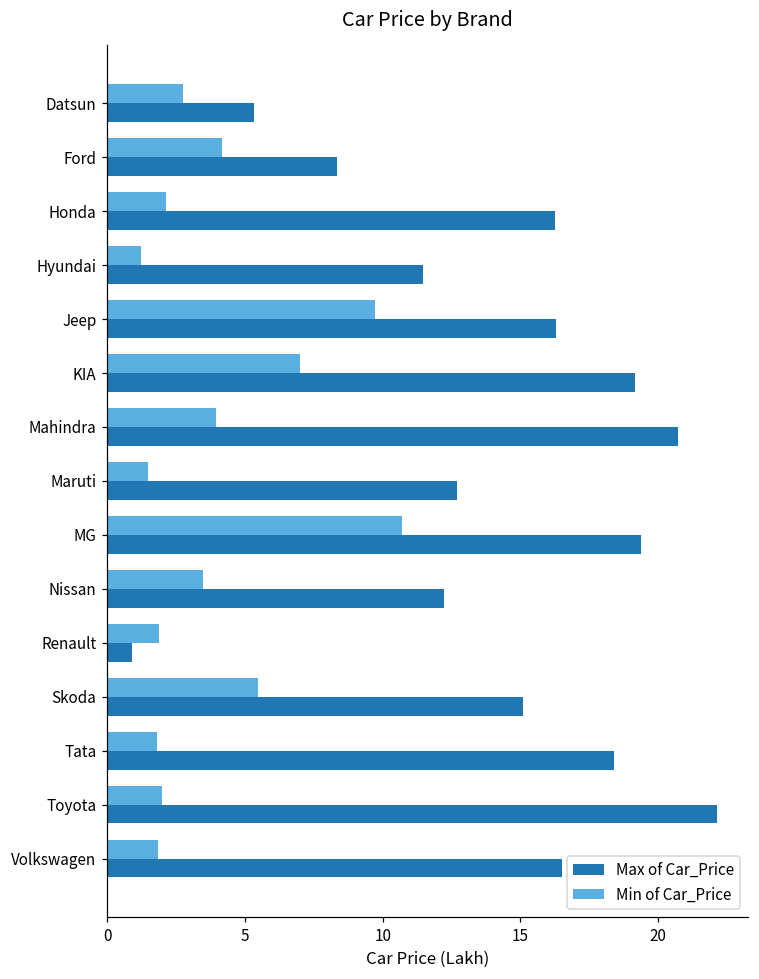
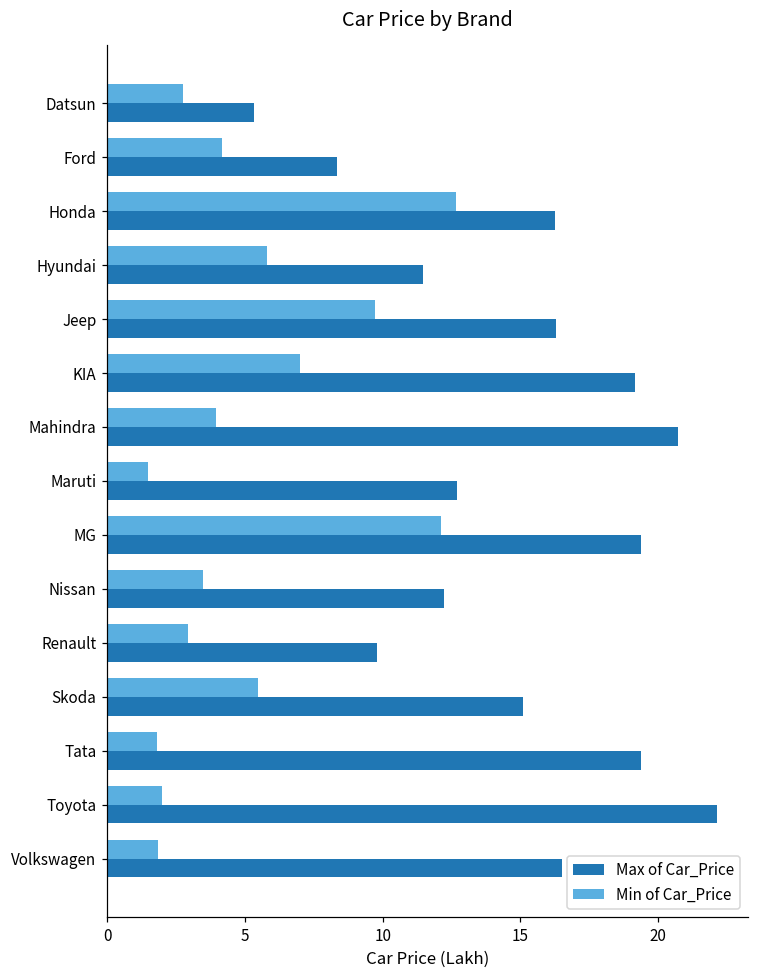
  {
    "Max of Car_Price": {
      "Datsun": 5.3,
      "Ford": 8.3,
      "Honda": 16.3,
      "Hyundai": 11.5,
      "Jeep": 16.3,
      "KIA": 19.2,
      "Mahindra": 20.7,
      "Maruti": 12.7,
      "MG": 19.4,
      "Nissan": 12.2,
-     "Renault": 0.9,
+     "Renault": 9.8,
      "Skoda": 15.1,
-     "Tata": 18.4,
+     "Tata": 19.4,
      "Toyota": 22.2,
      "Volkswagen": 16.5
    },
    "Min of Car_Price": {
      "Datsun": 2.7,
      "Ford": 4.2,
-     "Honda": 2.1,
-     "Hyundai": 1.2,
+     "Honda": 12.7,
+     "Hyundai": 5.8,
      "Jeep": 9.7,
      "KIA": 7.0,
      "Mahindra": 4.0,
      "Maruti": 1.5,
-     "MG": 10.7,
+     "MG": 12.1,
      "Nissan": 3.5,
-     "Renault": 1.9,
+     "Renault": 2.9,
      "Skoda": 5.5,
      "Tata": 1.8,
      "Toyota": 2.0,
      "Volkswagen": 1.8
    }
  }
